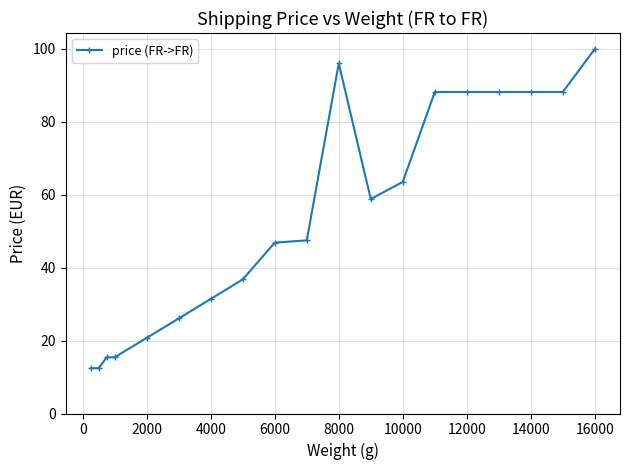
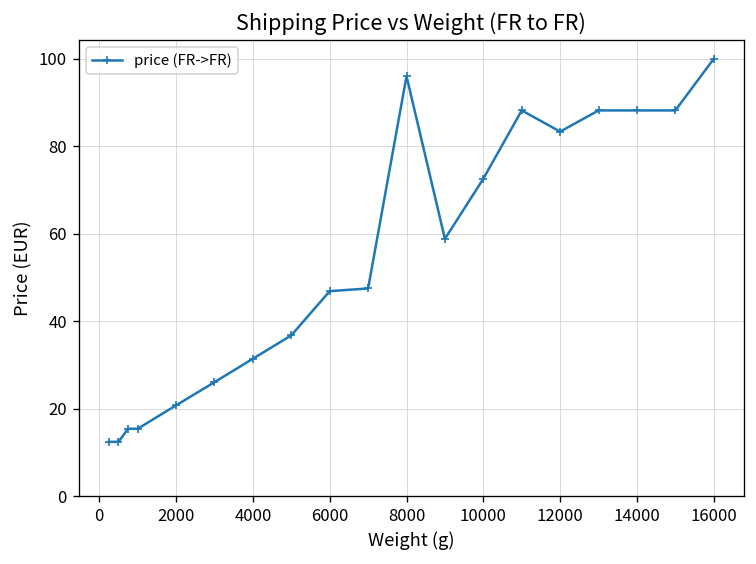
  {
    "2000": 21,
    "4000": 31,
    "6000": 47,
    "8000": 96,
-   "10000": 64,
-   "12000": 88,
+   "10000": 73,
+   "12000": 83,
    "14000": 88,
    "16000": 100
  }
